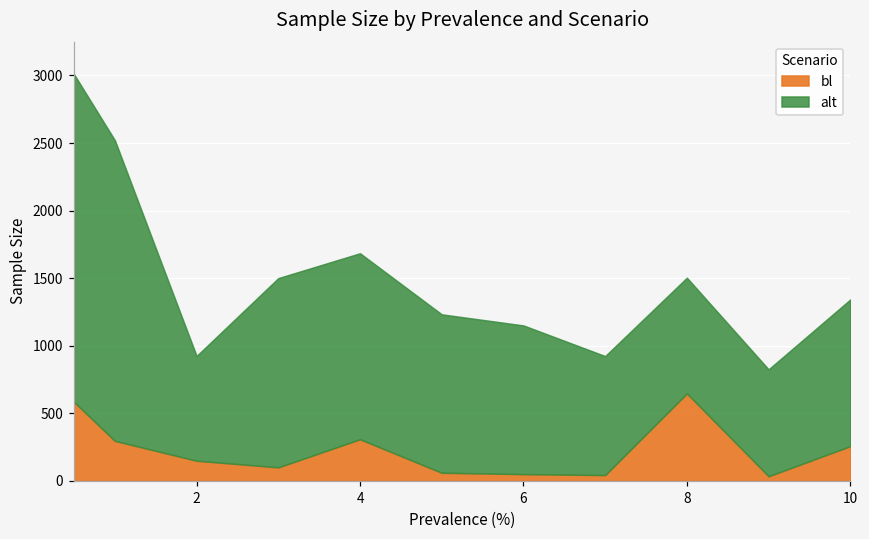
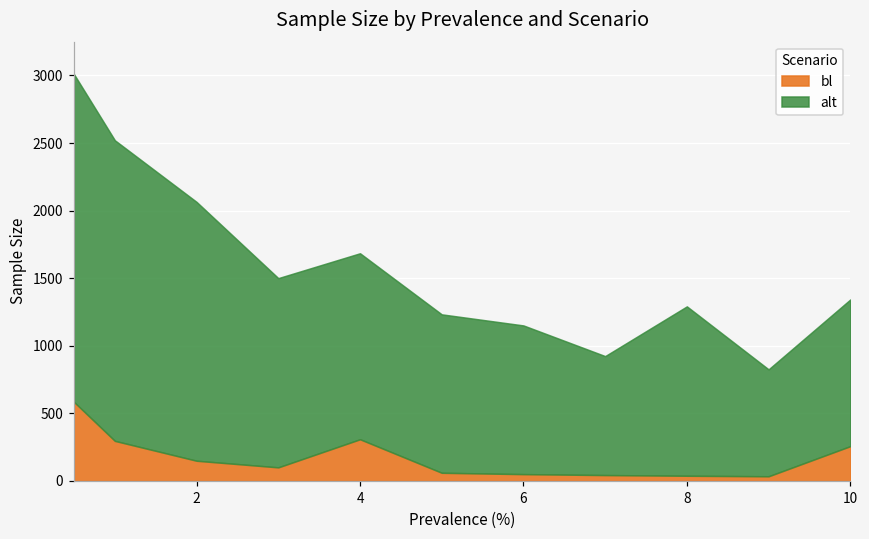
  {
    "bl": {
      "2": 150,
      "4": 310,
      "6": 50,
-     "8": 650,
+     "8": 40,
      "10": 260
    },
    "alt": {
-     "2": 780,
+     "2": 1920,
      "4": 1380,
      "6": 1100,
-     "8": 860,
+     "8": 1250,
      "10": 1090
    }
  }
